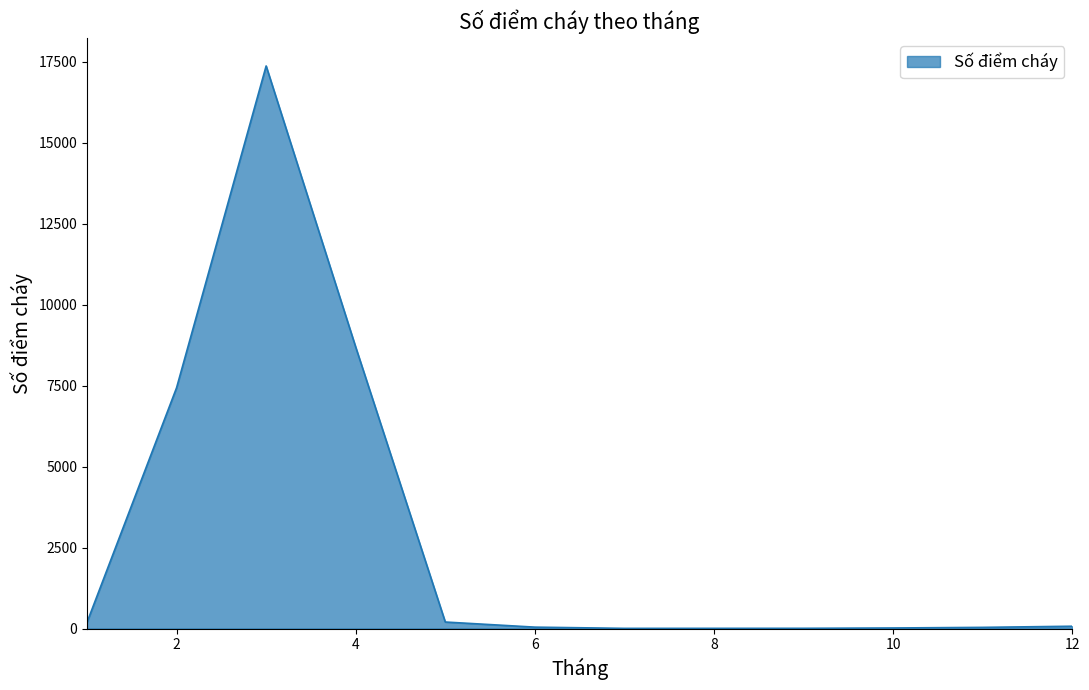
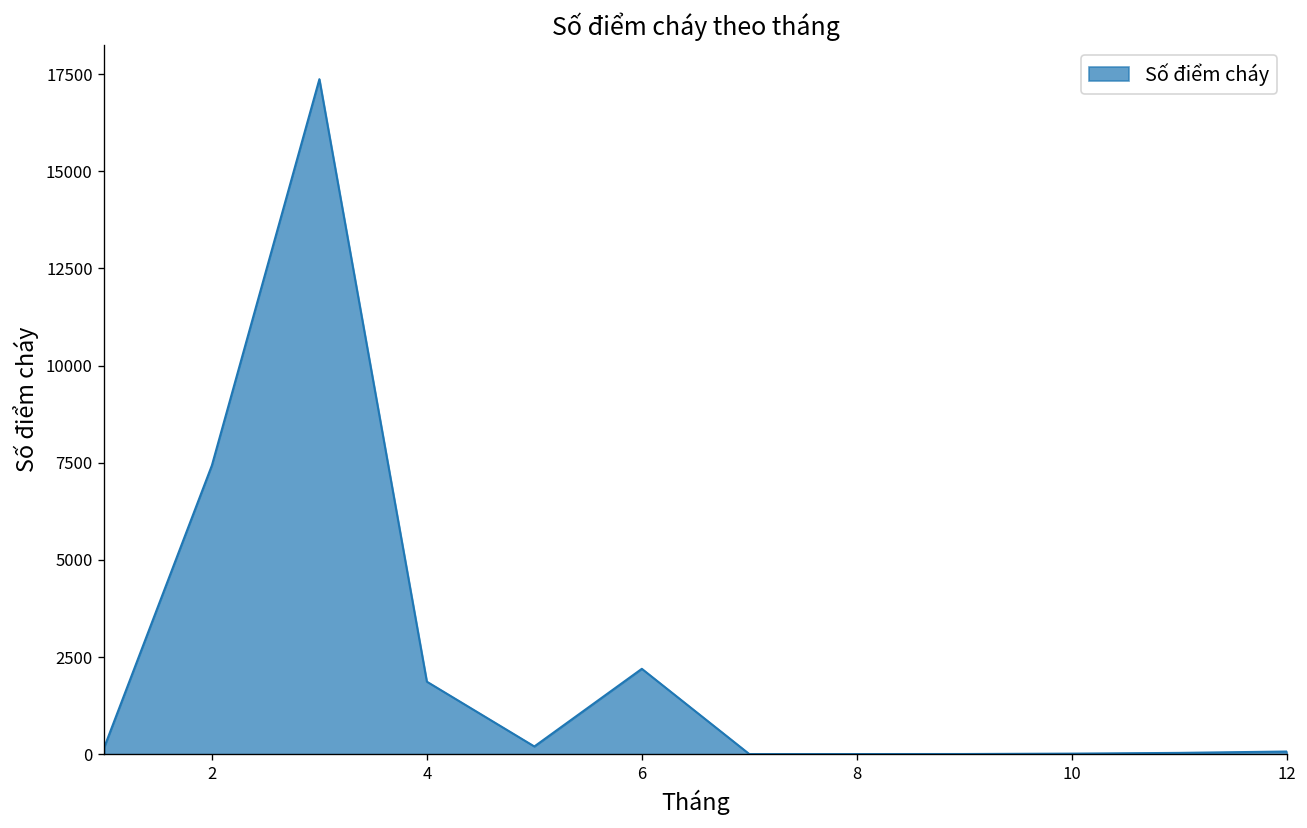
  {
    "2": 7400,
-   "4": 8700,
-   "6": 0,
+   "4": 1900,
+   "6": 2200,
    "10": 0,
    "12": 100
  }
